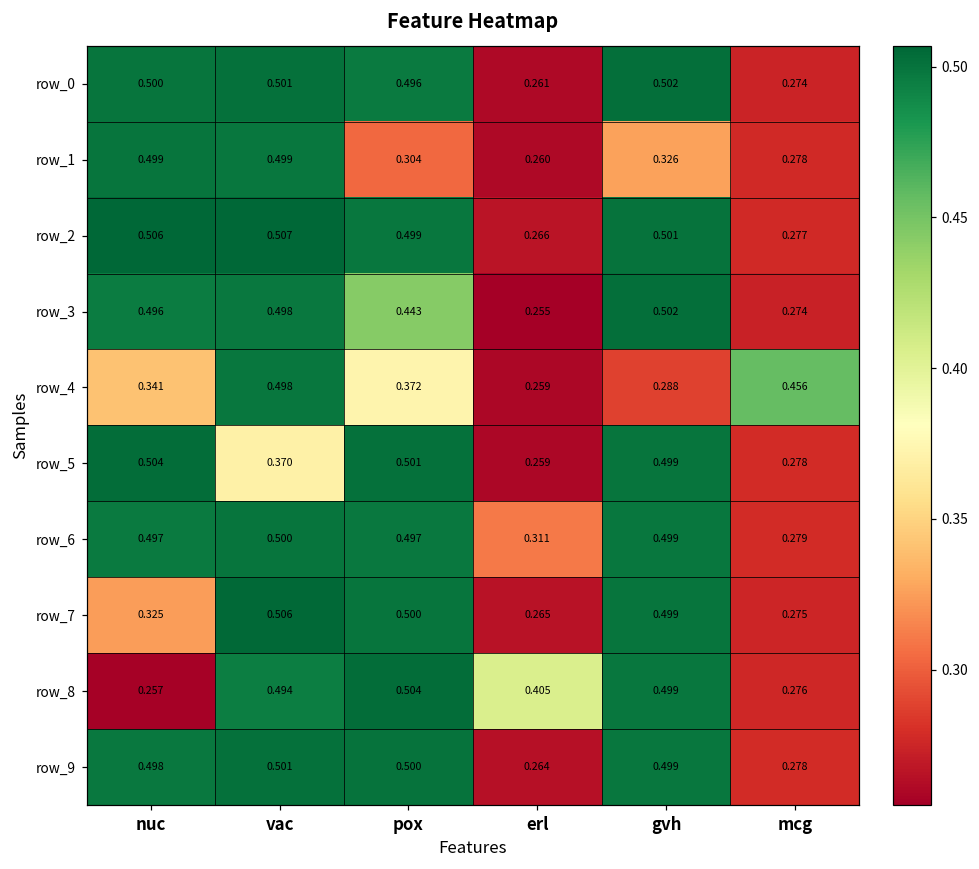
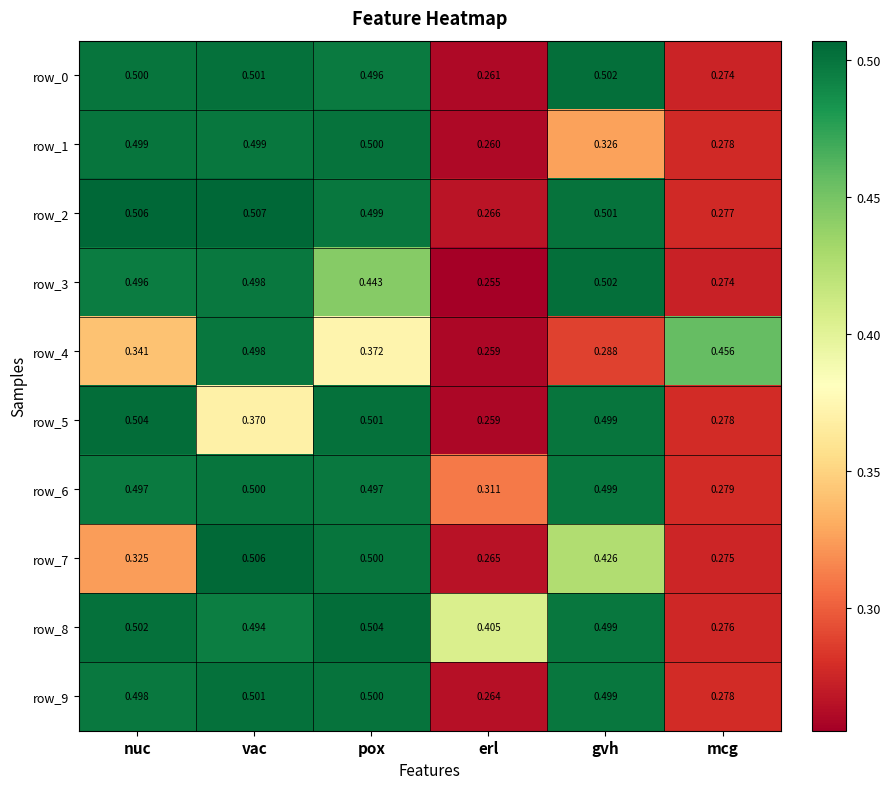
  {
    "row_0": {
      "nuc": 0.500,
      "vac": 0.501,
      "pox": 0.496,
      "erl": 0.261,
      "gvh": 0.502,
      "mcg": 0.274
    },
    "row_1": {
      "nuc": 0.499,
      "vac": 0.499,
-     "pox": 0.304,
+     "pox": 0.500,
      "erl": 0.260,
      "gvh": 0.326,
      "mcg": 0.278
    },
    "row_2": {
      "nuc": 0.506,
      "vac": 0.507,
      "pox": 0.499,
      "erl": 0.266,
      "gvh": 0.501,
      "mcg": 0.277
    },
    "row_3": {
      "nuc": 0.496,
      "vac": 0.498,
      "pox": 0.443,
      "erl": 0.255,
      "gvh": 0.502,
      "mcg": 0.274
    },
    "row_4": {
      "nuc": 0.341,
      "vac": 0.498,
      "pox": 0.372,
      "erl": 0.259,
      "gvh": 0.288,
      "mcg": 0.456
    },
    "row_5": {
      "nuc": 0.504,
      "vac": 0.370,
      "pox": 0.501,
      "erl": 0.259,
      "gvh": 0.499,
      "mcg": 0.278
    },
    "row_6": {
      "nuc": 0.497,
      "vac": 0.500,
      "pox": 0.497,
      "erl": 0.311,
      "gvh": 0.499,
      "mcg": 0.279
    },
    "row_7": {
      "nuc": 0.325,
      "vac": 0.506,
      "pox": 0.500,
      "erl": 0.265,
-     "gvh": 0.499,
+     "gvh": 0.426,
      "mcg": 0.275
    },
    "row_8": {
-     "nuc": 0.257,
+     "nuc": 0.502,
      "vac": 0.494,
      "pox": 0.504,
      "erl": 0.405,
      "gvh": 0.499,
      "mcg": 0.276
    },
    "row_9": {
      "nuc": 0.498,
      "vac": 0.501,
      "pox": 0.500,
      "erl": 0.264,
      "gvh": 0.499,
      "mcg": 0.278
    }
  }
